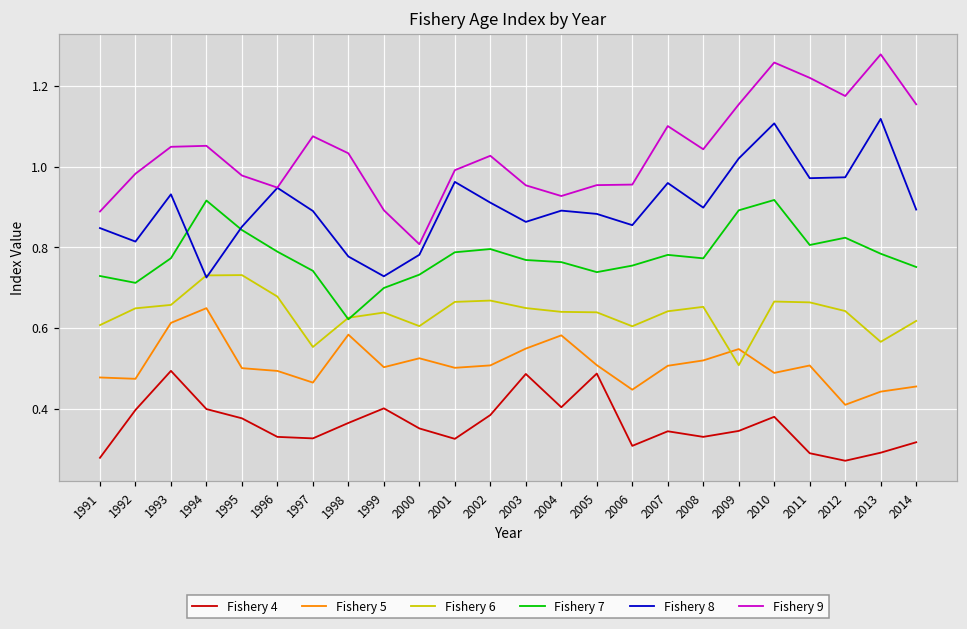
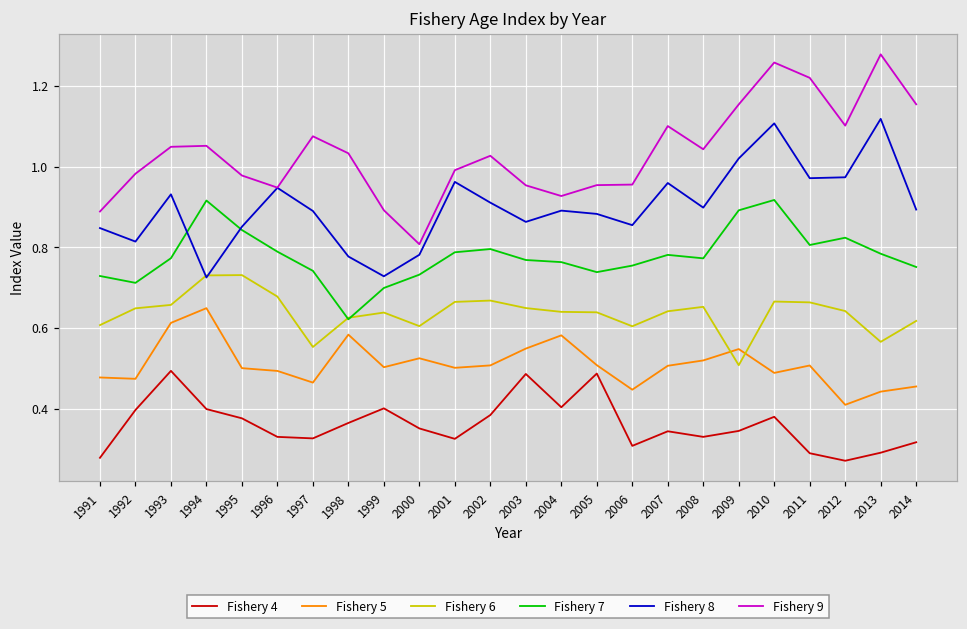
  {
    "Fishery 4": {
      "1991": 0.28,
      "1992": 0.40,
      "1993": 0.49,
      "1994": 0.40,
      "1995": 0.38,
      "1996": 0.33,
      "1997": 0.33,
      "1998": 0.36,
      "1999": 0.40,
      "2000": 0.35,
      "2001": 0.33,
      "2002": 0.38,
      "2003": 0.49,
      "2004": 0.40,
      "2005": 0.49,
      "2006": 0.31,
      "2007": 0.34,
      "2008": 0.33,
      "2009": 0.35,
      "2010": 0.38,
      "2011": 0.29,
      "2012": 0.27,
      "2013": 0.29,
      "2014": 0.32
    },
    "Fishery 5": {
      "1991": 0.48,
      "1992": 0.47,
      "1993": 0.61,
      "1994": 0.65,
      "1995": 0.50,
      "1996": 0.49,
      "1997": 0.46,
      "1998": 0.58,
      "1999": 0.50,
      "2000": 0.53,
      "2001": 0.50,
      "2002": 0.51,
      "2003": 0.55,
      "2004": 0.58,
      "2005": 0.51,
      "2006": 0.45,
      "2007": 0.51,
      "2008": 0.52,
      "2009": 0.55,
      "2010": 0.49,
      "2011": 0.51,
      "2012": 0.41,
      "2013": 0.44,
      "2014": 0.46
    },
    "Fishery 6": {
      "1991": 0.61,
      "1992": 0.65,
      "1993": 0.66,
      "1995": 0.73,
      "1996": 0.68,
      "1997": 0.55,
      "1999": 0.64,
      "2000": 0.60,
      "2001": 0.66,
      "2002": 0.67,
      "2003": 0.65,
      "2004": 0.64,
      "2005": 0.64,
      "2006": 0.60,
      "2007": 0.64,
      "2008": 0.65,
      "2009": 0.51,
      "2010": 0.67,
      "2011": 0.66,
      "2012": 0.64,
      "2013": 0.57,
      "2014": 0.62
    },
    "Fishery 7": {
      "1991": 0.73,
      "1992": 0.71,
      "1993": 0.77,
      "1994": 0.92,
      "1995": 0.84,
      "1996": 0.79,
      "1997": 0.74,
      "1999": 0.70,
      "2000": 0.73,
      "2001": 0.79,
      "2002": 0.80,
      "2003": 0.77,
      "2004": 0.76,
      "2005": 0.74,
      "2006": 0.75,
      "2007": 0.78,
      "2008": 0.77,
      "2009": 0.89,
      "2010": 0.92,
      "2011": 0.81,
      "2012": 0.82,
      "2013": 0.78,
      "2014": 0.75
    },
    "Fishery 8": {
      "1991": 0.85,
      "1992": 0.81,
      "1993": 0.93,
      "1995": 0.85,
      "1997": 0.89,
      "1998": 0.78,
      "1999": 0.73,
      "2000": 0.78,
      "2001": 0.96,
      "2002": 0.91,
      "2003": 0.86,
      "2004": 0.89,
      "2005": 0.88,
      "2006": 0.86,
      "2007": 0.96,
      "2008": 0.90,
      "2009": 1.02,
      "2010": 1.11,
      "2011": 0.97,
      "2012": 0.97,
      "2013": 1.12,
      "2014": 0.89
    },
    "Fishery 9": {
      "1991": 0.89,
      "1992": 0.98,
      "1993": 1.05,
      "1994": 1.05,
      "1995": 0.98,
      "1997": 1.08,
      "1998": 1.03,
      "1999": 0.89,
      "2000": 0.81,
      "2001": 0.99,
      "2002": 1.03,
      "2003": 0.95,
      "2004": 0.93,
      "2005": 0.95,
      "2006": 0.96,
      "2007": 1.10,
      "2008": 1.04,
      "2009": 1.15,
      "2010": 1.26,
      "2011": 1.22,
-     "2012": 1.18,
+     "2012": 1.10,
      "2013": 1.28,
      "2014": 1.15
    }
  }
